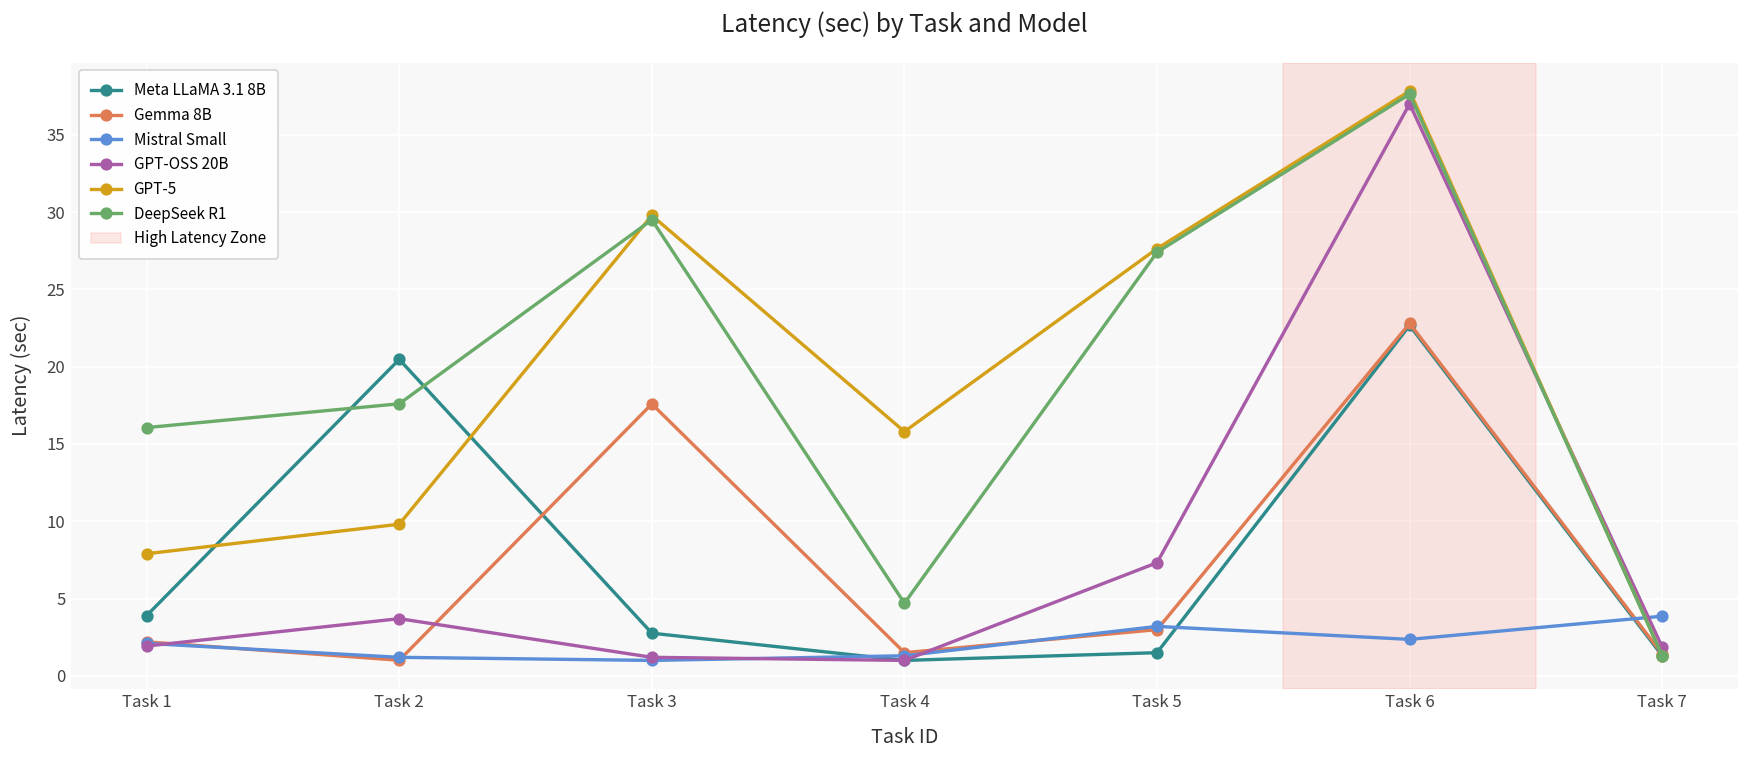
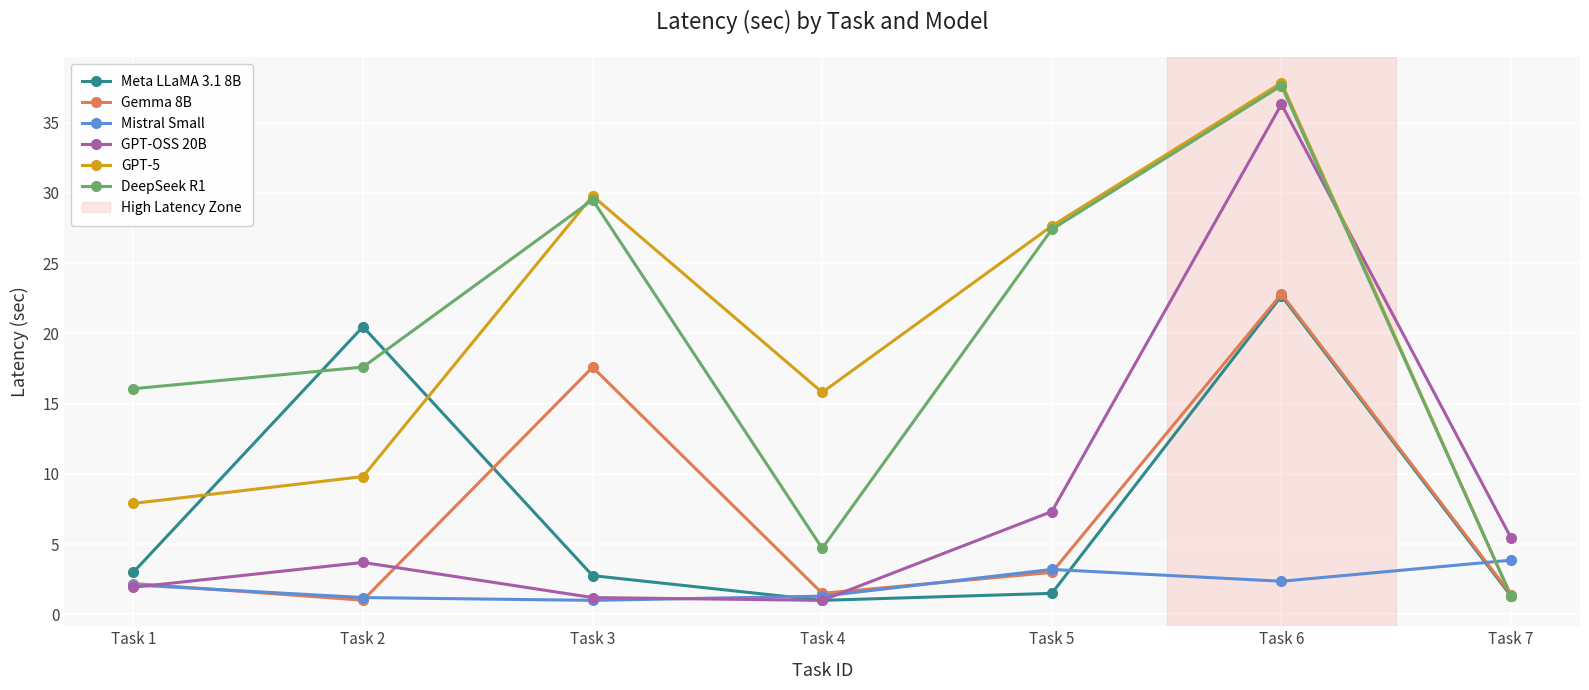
  {
    "Meta LLaMA 3.1 8B": {
-     "Task 1": 3.9,
+     "Task 1": 3.0,
      "Task 2": 20.5,
      "Task 3": 2.8,
      "Task 5": 1.5
    },
    "Gemma 8B": {
      "Task 2": 1.0,
      "Task 3": 17.6,
      "Task 4": 1.5,
      "Task 5": 3.0
    },
    "Mistral Small": {
      "Task 2": 1.2,
      "Task 3": 1.0,
      "Task 4": 1.3,
      "Task 5": 3.2,
      "Task 6": 2.4,
      "Task 7": 3.9
    },
    "GPT-OSS 20B": {
      "Task 2": 3.7,
      "Task 3": 1.2,
      "Task 5": 7.3,
-     "Task 6": 37.0,
-     "Task 7": 1.9
+     "Task 6": 36.3,
+     "Task 7": 5.4
    },
    "GPT-5": {
      "Task 1": 7.9,
      "Task 2": 9.8,
      "Task 3": 29.8,
      "Task 4": 15.8,
      "Task 5": 27.6,
      "Task 6": 37.8
    },
    "DeepSeek R1": {
      "Task 1": 16.1,
      "Task 2": 17.6,
      "Task 3": 29.5,
      "Task 4": 4.7,
      "Task 5": 27.4,
      "Task 6": 37.6
    }
  }
